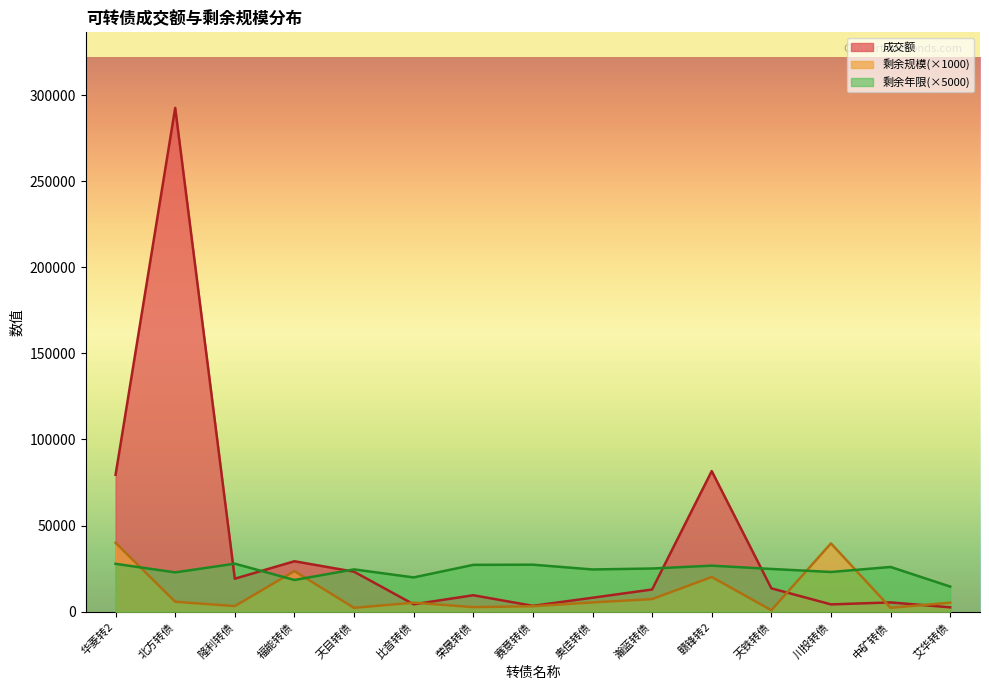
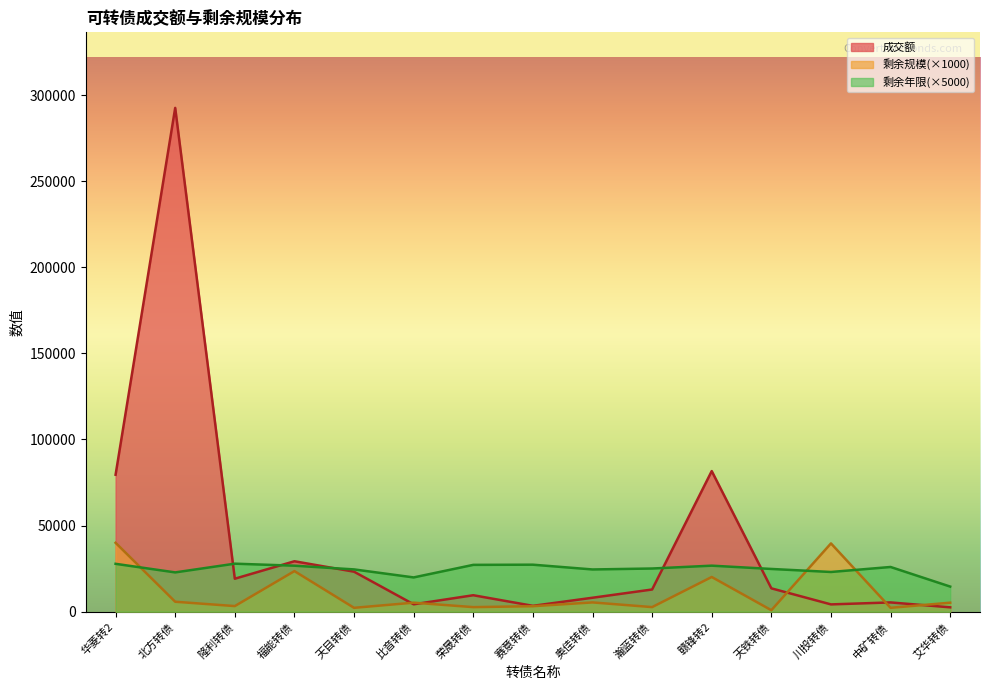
  {
    "成交额": {
      "华菱转2": 80000,
      "北方转债": 293000,
      "隆利转债": 19000,
      "福能转债": 29000,
      "荣晟转债": 10000,
      "奥佳转债": 8000,
      "瀚蓝转债": 13000,
      "赣锋转2": 82000,
      "天铁转债": 14000,
      "川投转债": 4000,
      "中矿转债": 5000,
      "艾华转债": 3000
    },
    "剩余规模(×1000)": {
      "华菱转2": 40000,
      "北方转债": 6000,
      "隆利转债": 3000,
      "福能转债": 24000,
      "天目转债": 2000,
      "荣晟转债": 3000,
      "奥佳转债": 5000,
-     "瀚蓝转债": 7000,
+     "瀚蓝转债": 3000,
      "赣锋转2": 20000,
      "天铁转债": 1000,
      "川投转债": 40000,
      "中矿转债": 2000,
      "艾华转债": 5000
    },
    "剩余年限(×5000)": {
      "华菱转2": 28000,
      "北方转债": 23000,
      "隆利转债": 28000,
-     "福能转债": 18000,
+     "福能转债": 27000,
      "比音转债": 20000,
      "荣晟转债": 27000,
      "赛意转债": 27000,
      "奥佳转债": 25000,
      "瀚蓝转债": 25000,
      "赣锋转2": 27000,
      "天铁转债": 25000,
      "川投转债": 23000,
      "中矿转债": 26000,
      "艾华转债": 15000
    }
  }
